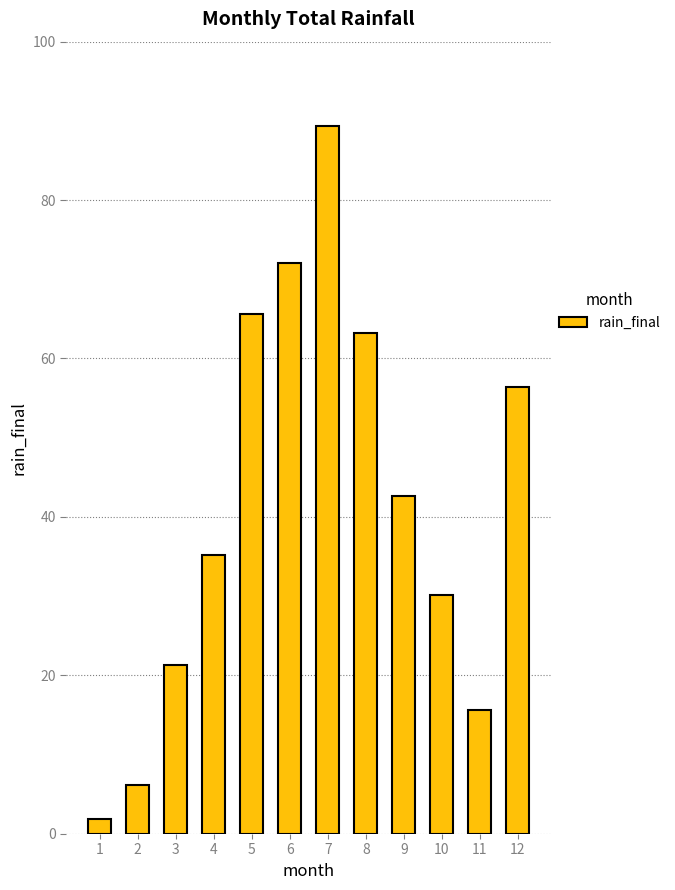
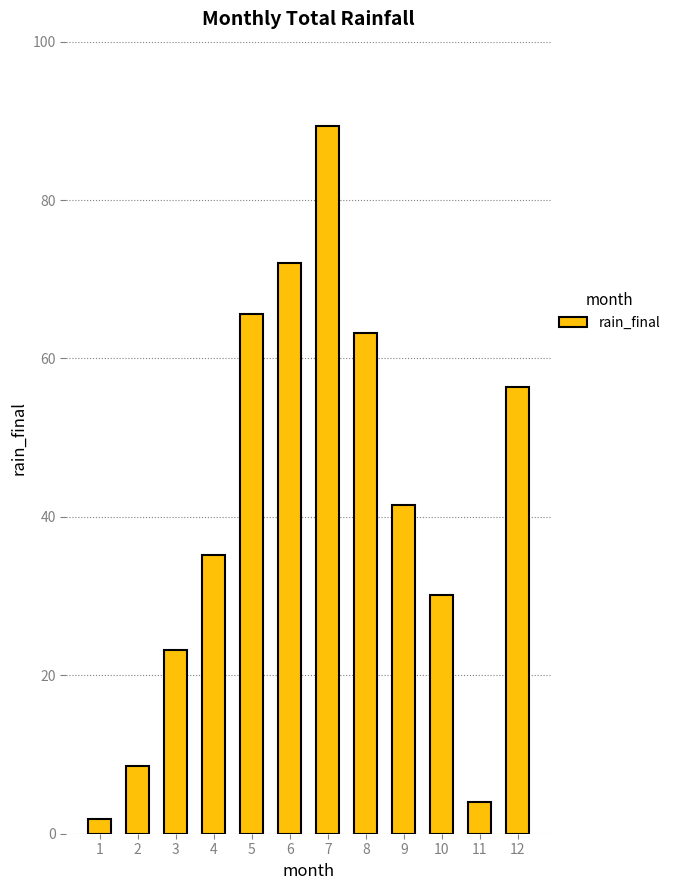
  {
    "1": 2,
-   "2": 6,
-   "3": 21,
+   "2": 9,
+   "3": 23,
    "4": 35,
    "5": 66,
    "6": 72,
    "7": 89,
    "8": 63,
-   "9": 43,
+   "9": 42,
    "10": 30,
-   "11": 16,
+   "11": 4,
    "12": 56
  }
